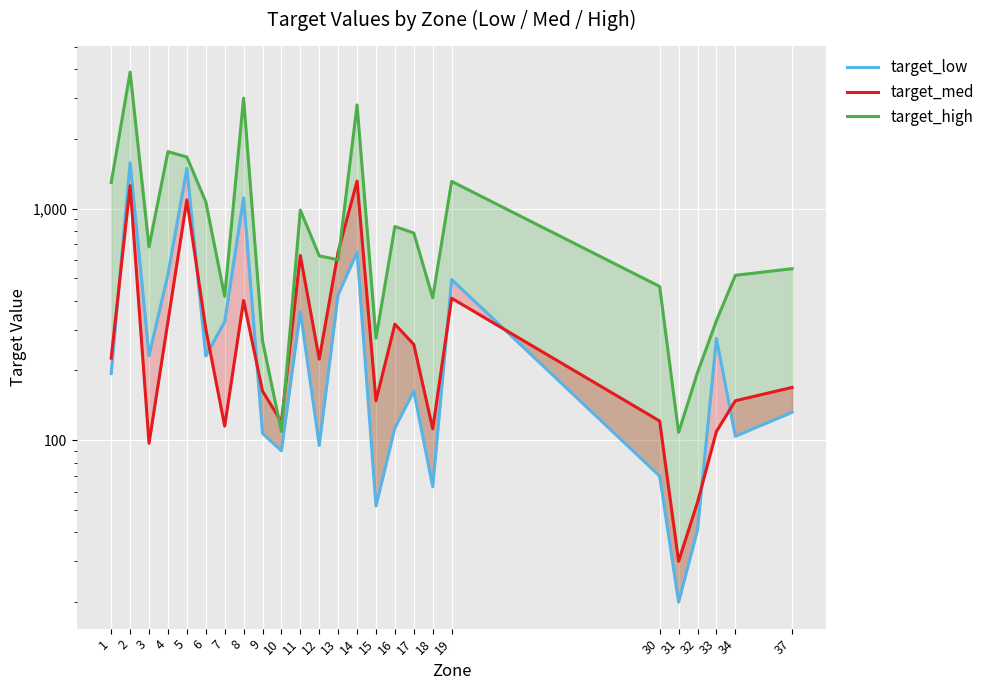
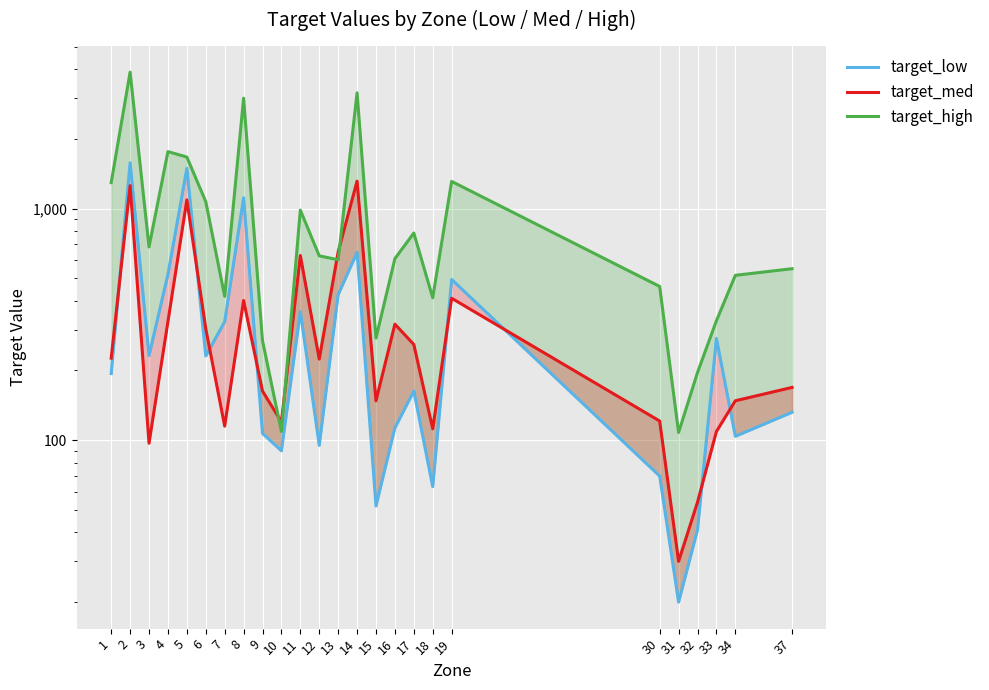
  {
    "target_low": {
      "1": "190",
      "6": "230",
      "9": "110",
      "10": "90",
      "11": "360",
      "12": "95",
      "13": "430",
      "14": "650",
      "15": "52",
      "16": "110",
      "17": "160",
      "18": "63",
      "30": "70",
      "31": "20",
      "32": "41",
      "34": "100",
      "37": "130"
    },
    "target_high": {
      "1": "1,300",
      "2": "3,900",
      "3": "680",
      "4": "1,800",
      "5": "1,700",
      "6": "1,100",
      "7": "420",
      "8": "3,000",
      "9": "270",
      "10": "110",
      "11": "990",
      "12": "630",
      "13": "600",
-     "14": "2,800",
+     "14": "3,200",
      "15": "280",
-     "16": "840",
+     "16": "610",
      "17": "780",
      "18": "410",
      "19": "1,300",
      "30": "460",
      "31": "110",
      "32": "200",
      "33": "330",
      "34": "520",
      "37": "550"
    }
  }
